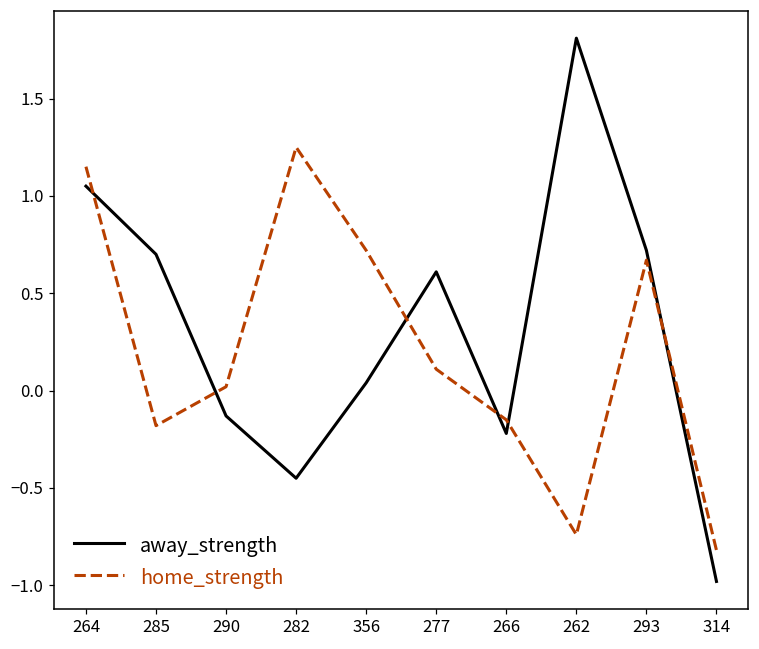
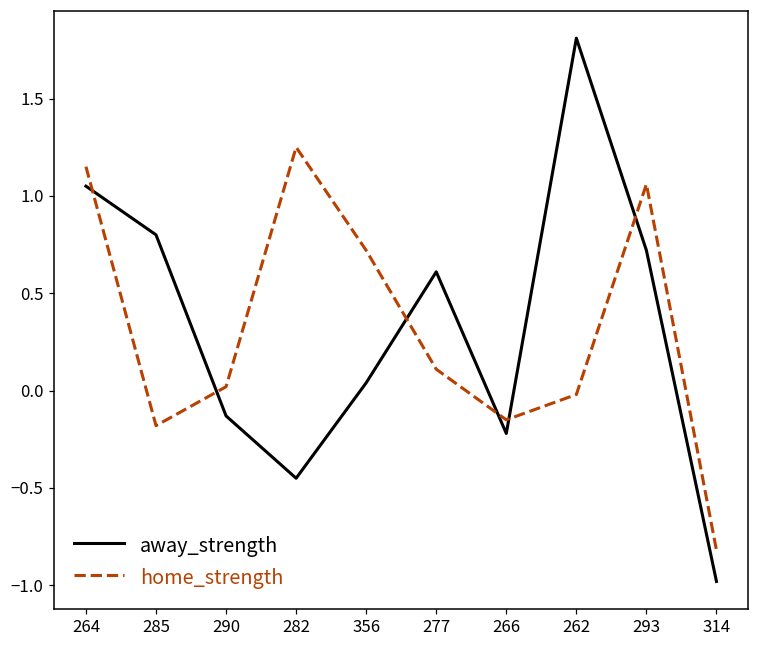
  {
    "away_strength": {
      "264": 1.05,
-     "285": 0.7,
+     "285": 0.8,
      "290": -0.13,
      "282": -0.45,
      "356": 0.04,
      "277": 0.6,
      "266": -0.22,
      "262": 1.8,
      "293": 0.72,
      "314": -0.98
    },
    "home_strength": {
      "264": 1.15,
      "285": -0.18,
      "290": 0.02,
      "282": 1.25,
      "356": 0.72,
      "277": 0.11,
      "266": -0.15,
-     "262": -0.74,
-     "293": 0.67,
+     "262": -0.02,
+     "293": 1.06,
      "314": -0.82
    }
  }
